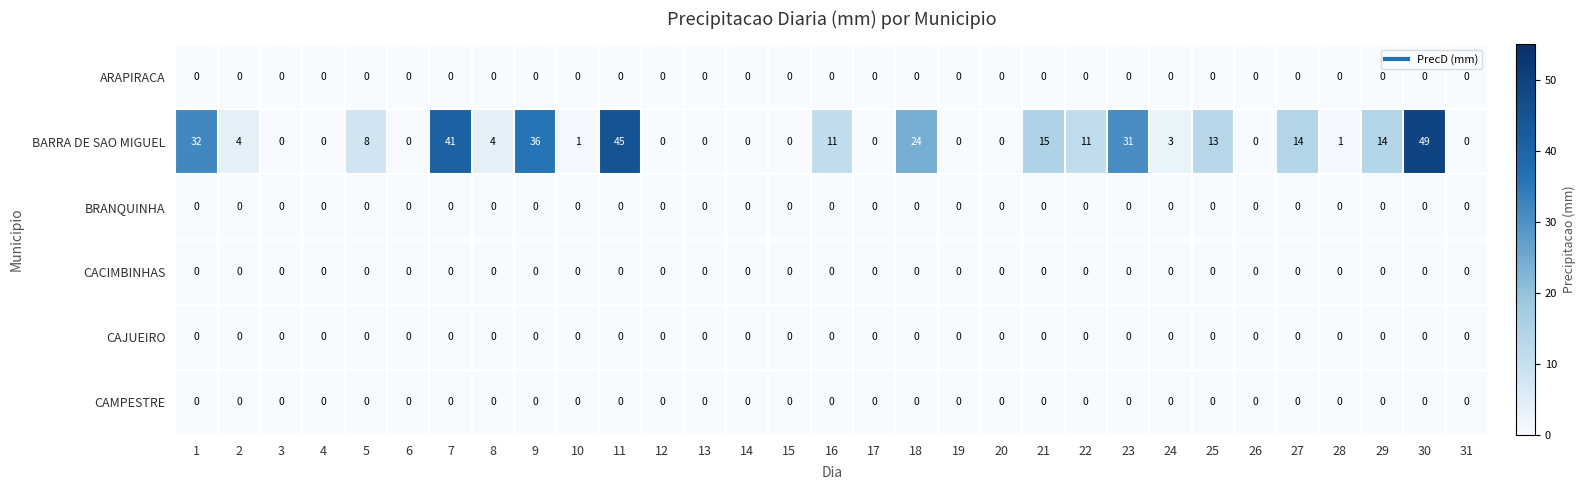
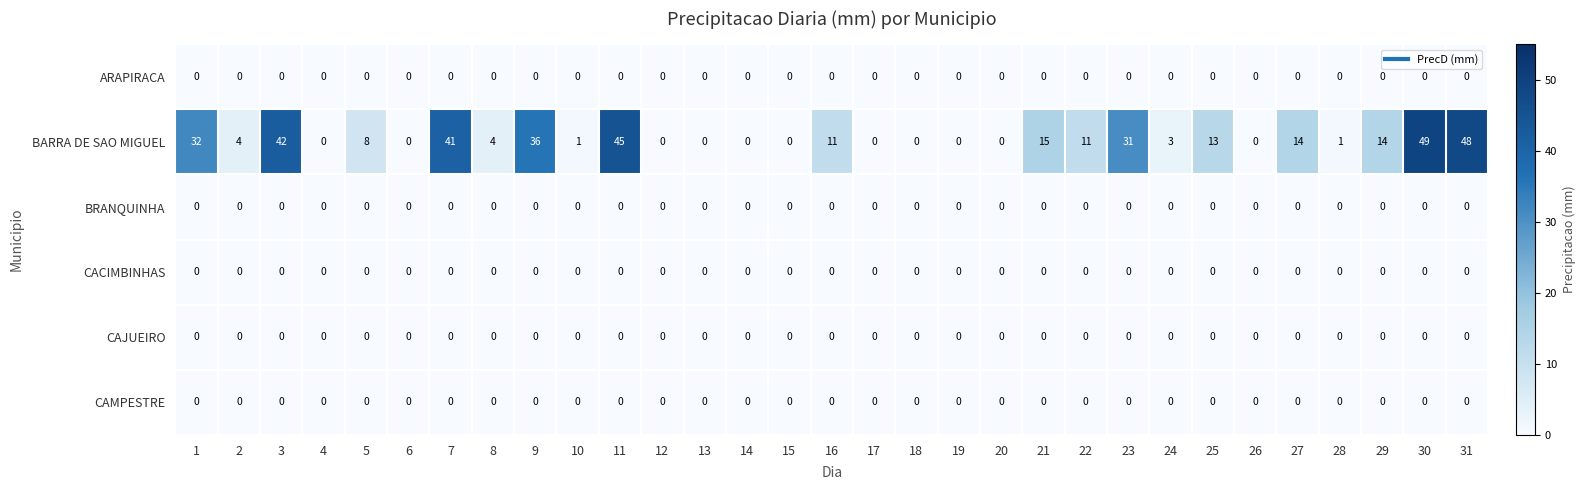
  {
    "ARAPIRACA": {
      "1": 0,
      "2": 0,
      "3": 0,
      "4": 0,
      "5": 0,
      "6": 0,
      "7": 0,
      "8": 0,
      "9": 0,
      "10": 0,
      "11": 0,
      "12": 0,
      "13": 0,
      "14": 0,
      "15": 0,
      "16": 0,
      "17": 0,
      "18": 0,
      "19": 0,
      "20": 0,
      "21": 0,
      "22": 0,
      "23": 0,
      "24": 0,
      "25": 0,
      "26": 0,
      "27": 0,
      "28": 0,
      "29": 0,
      "30": 0,
      "31": 0
    },
    "BARRA DE SAO MIGUEL": {
      "1": 32,
      "2": 4,
-     "3": 0,
+     "3": 42,
      "4": 0,
      "5": 8,
      "6": 0,
      "7": 41,
      "8": 4,
      "9": 36,
      "10": 1,
      "11": 45,
      "12": 0,
      "13": 0,
      "14": 0,
      "15": 0,
      "16": 11,
      "17": 0,
-     "18": 24,
+     "18": 0,
      "19": 0,
      "20": 0,
      "21": 15,
      "22": 11,
      "23": 31,
      "24": 3,
      "25": 13,
      "26": 0,
      "27": 14,
      "28": 1,
      "29": 14,
      "30": 49,
-     "31": 0
+     "31": 48
    },
    "BRANQUINHA": {
      "1": 0,
      "2": 0,
      "3": 0,
      "4": 0,
      "5": 0,
      "6": 0,
      "7": 0,
      "8": 0,
      "9": 0,
      "10": 0,
      "11": 0,
      "12": 0,
      "13": 0,
      "14": 0,
      "15": 0,
      "16": 0,
      "17": 0,
      "18": 0,
      "19": 0,
      "20": 0,
      "21": 0,
      "22": 0,
      "23": 0,
      "24": 0,
      "25": 0,
      "26": 0,
      "27": 0,
      "28": 0,
      "29": 0,
      "30": 0,
      "31": 0
    },
    "CACIMBINHAS": {
      "1": 0,
      "2": 0,
      "3": 0,
      "4": 0,
      "5": 0,
      "6": 0,
      "7": 0,
      "8": 0,
      "9": 0,
      "10": 0,
      "11": 0,
      "12": 0,
      "13": 0,
      "14": 0,
      "15": 0,
      "16": 0,
      "17": 0,
      "18": 0,
      "19": 0,
      "20": 0,
      "21": 0,
      "22": 0,
      "23": 0,
      "24": 0,
      "25": 0,
      "26": 0,
      "27": 0,
      "28": 0,
      "29": 0,
      "30": 0,
      "31": 0
    },
    "CAJUEIRO": {
      "1": 0,
      "2": 0,
      "3": 0,
      "4": 0,
      "5": 0,
      "6": 0,
      "7": 0,
      "8": 0,
      "9": 0,
      "10": 0,
      "11": 0,
      "12": 0,
      "13": 0,
      "14": 0,
      "15": 0,
      "16": 0,
      "17": 0,
      "18": 0,
      "19": 0,
      "20": 0,
      "21": 0,
      "22": 0,
      "23": 0,
      "24": 0,
      "25": 0,
      "26": 0,
      "27": 0,
      "28": 0,
      "29": 0,
      "30": 0,
      "31": 0
    },
    "CAMPESTRE": {
      "1": 0,
      "2": 0,
      "3": 0,
      "4": 0,
      "5": 0,
      "6": 0,
      "7": 0,
      "8": 0,
      "9": 0,
      "10": 0,
      "11": 0,
      "12": 0,
      "13": 0,
      "14": 0,
      "15": 0,
      "16": 0,
      "17": 0,
      "18": 0,
      "19": 0,
      "20": 0,
      "21": 0,
      "22": 0,
      "23": 0,
      "24": 0,
      "25": 0,
      "26": 0,
      "27": 0,
      "28": 0,
      "29": 0,
      "30": 0,
      "31": 0
    }
  }
